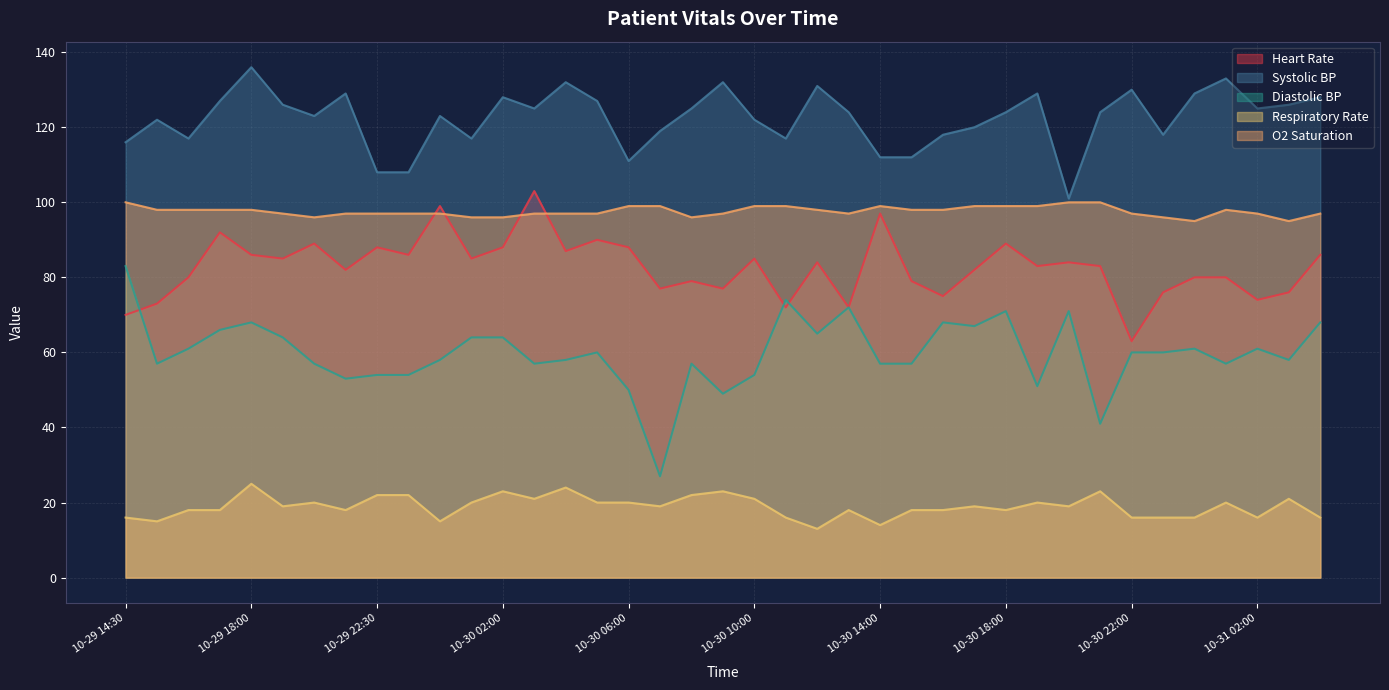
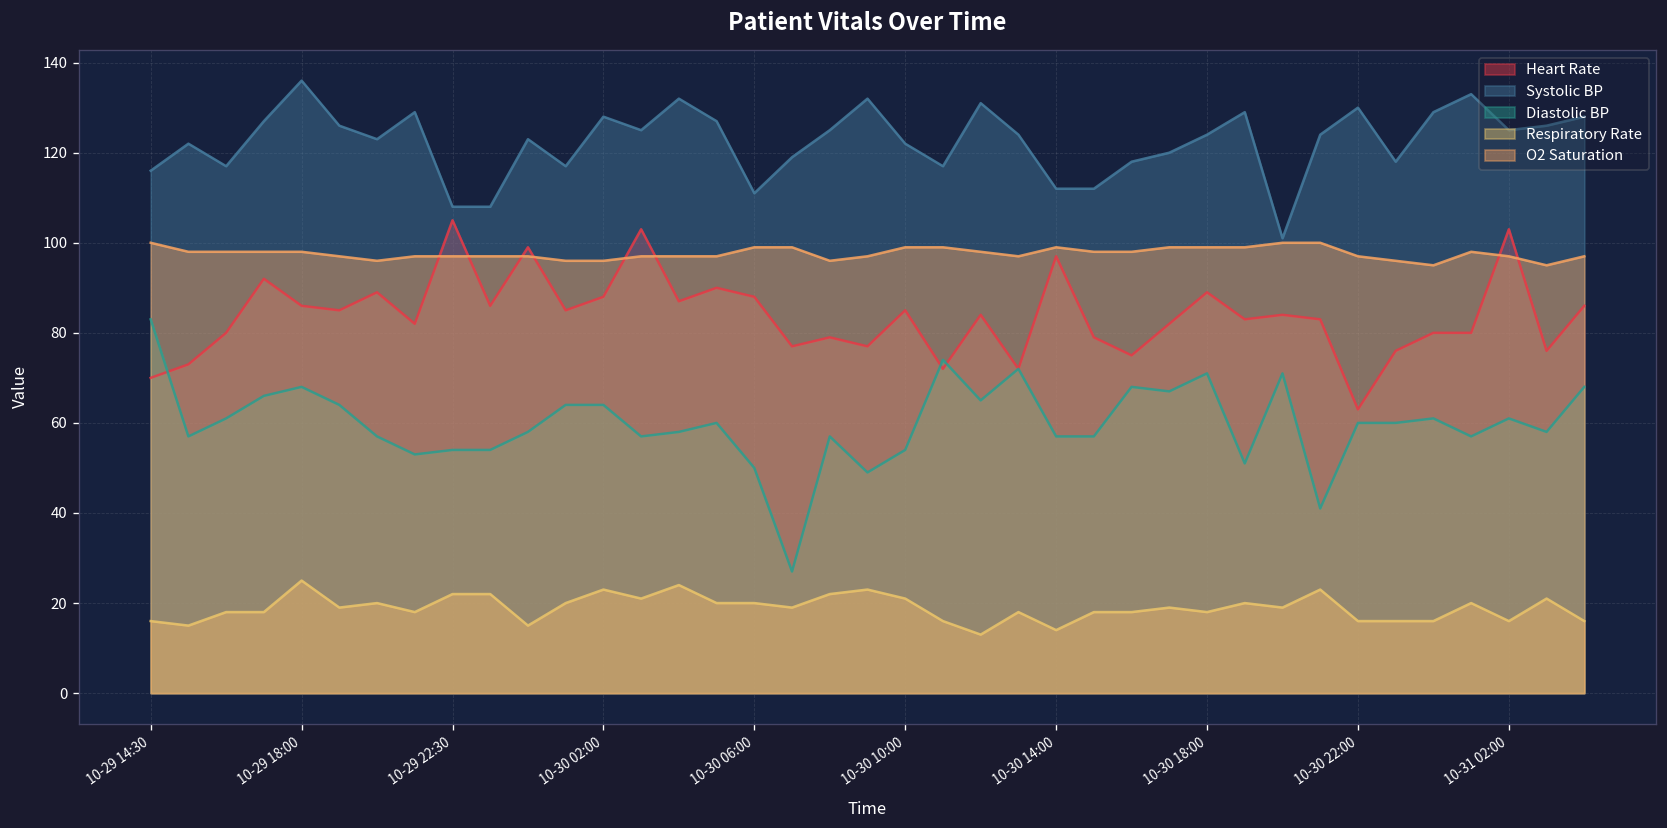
  {
    "Heart Rate": {
      "10-29 14:30": 70,
      "10-29 18:00": 86,
-     "10-29 22:30": 88,
+     "10-29 22:30": 105,
      "10-30 02:00": 88,
      "10-30 06:00": 88,
      "10-30 10:00": 85,
      "10-30 14:00": 97,
      "10-30 18:00": 89,
      "10-30 22:00": 63,
-     "10-31 02:00": 74
+     "10-31 02:00": 103
    }
  }
